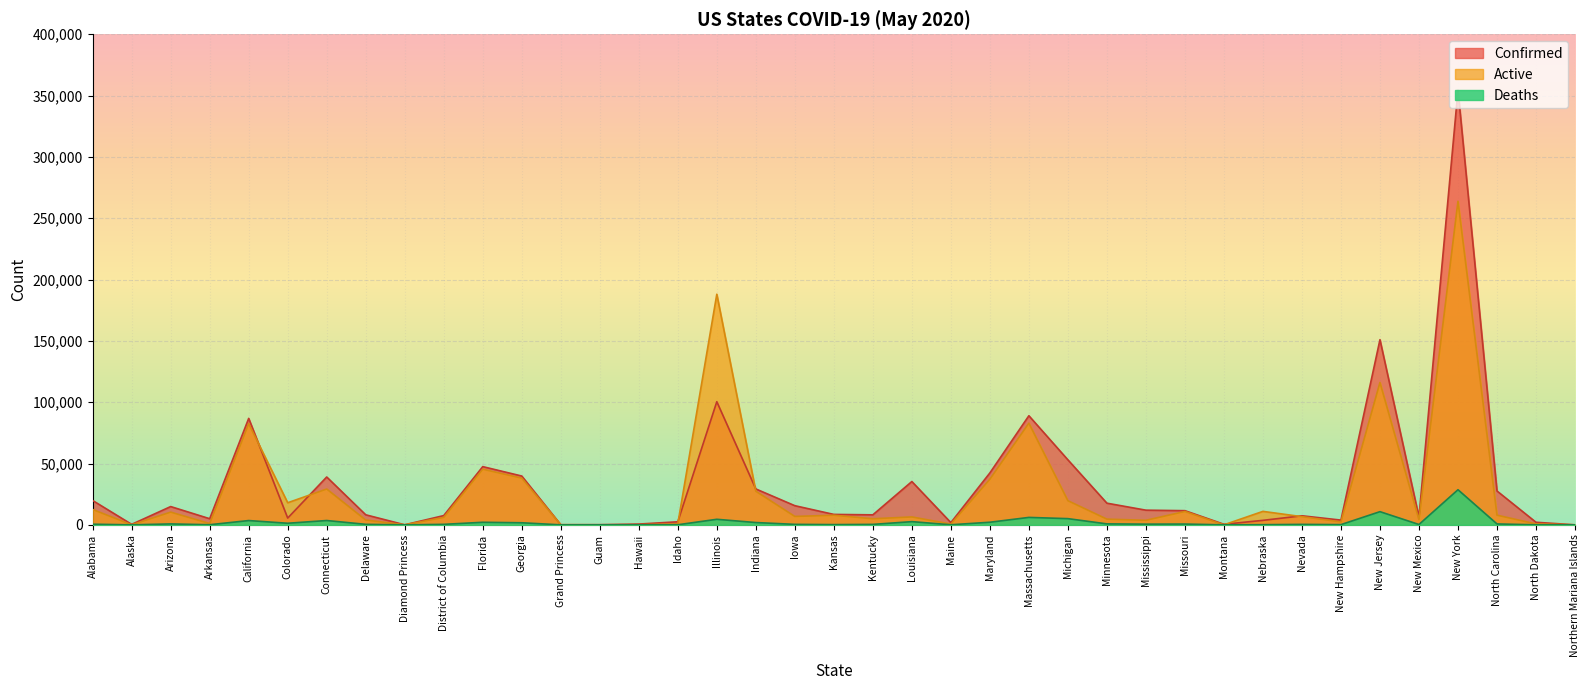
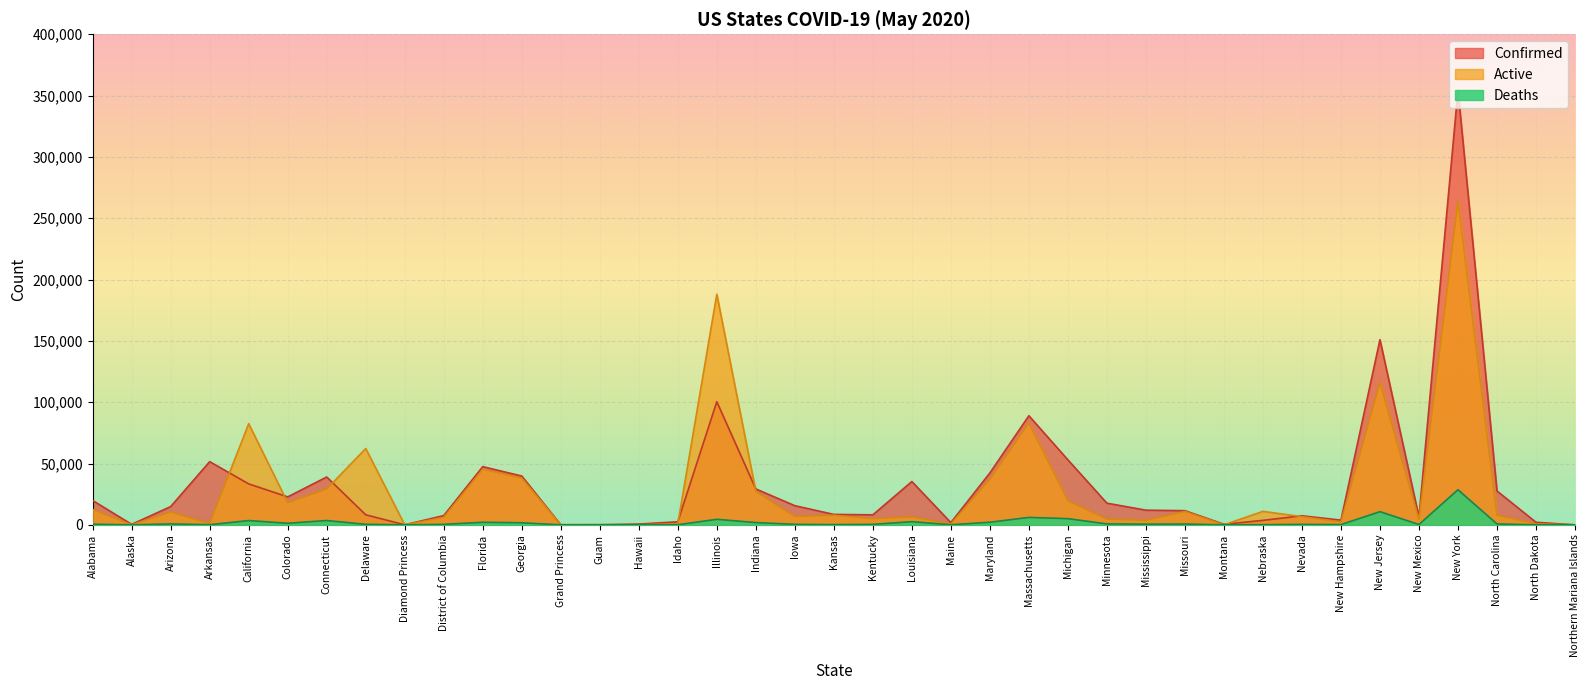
  {
    "Confirmed": {
      "Alabama": "20,000",
      "Arizona": "15,000",
-     "Arkansas": "5,000",
-     "California": "87,000",
-     "Colorado": "6,000",
+     "Arkansas": "52,000",
+     "California": "33,000",
+     "Colorado": "23,000",
      "Connecticut": "39,000",
      "Delaware": "8,000",
      "Florida": "47,000",
      "Illinois": "100,000",
      "Iowa": "16,000",
      "Kentucky": "8,000",
      "Louisiana": "35,000",
      "Maryland": "42,000",
      "Massachusetts": "89,000",
      "Michigan": "53,000",
      "Minnesota": "18,000",
      "Mississippi": "12,000",
      "Nebraska": "4,000",
      "New Jersey": "151,000",
      "New Mexico": "6,000",
      "North Carolina": "28,000"
    },
    "Active": {
      "Alabama": "13,000",
      "Arizona": "10,000",
      "California": "83,000",
      "Colorado": "18,000",
      "Connecticut": "29,000",
-     "Delaware": "4,000",
+     "Delaware": "62,000",
      "Florida": "45,000",
      "Illinois": "188,000",
      "Iowa": "7,000",
      "Kentucky": "5,000",
      "Louisiana": "6,000",
      "Maryland": "37,000",
      "Massachusetts": "83,000",
      "Michigan": "20,000",
      "Minnesota": "5,000",
      "Mississippi": "4,000",
      "Nebraska": "11,000",
      "New Jersey": "116,000",
      "New Mexico": "4,000",
      "New York": "264,000",
      "North Carolina": "8,000"
    },
    "Deaths": {
      "Alabama": "1,000",
      "Arizona": "1,000",
      "California": "3,000",
      "Colorado": "1,000",
      "Connecticut": "4,000",
      "Delaware": "0",
      "District of Columbia": "0",
      "Florida": "2,000",
      "Georgia": "2,000",
      "Illinois": "5,000",
      "Indiana": "2,000",
      "Iowa": "0",
      "Kansas": "0",
      "Kentucky": "0",
      "Louisiana": "3,000",
      "Maryland": "2,000",
      "Massachusetts": "6,000",
      "Michigan": "5,000",
      "Minnesota": "1,000",
      "Mississippi": "1,000",
      "Missouri": "1,000",
      "Nebraska": "0",
      "Nevada": "0",
      "New Hampshire": "0",
      "New Jersey": "11,000",
      "New Mexico": "0",
      "New York": "29,000",
      "North Carolina": "1,000"
    }
  }
